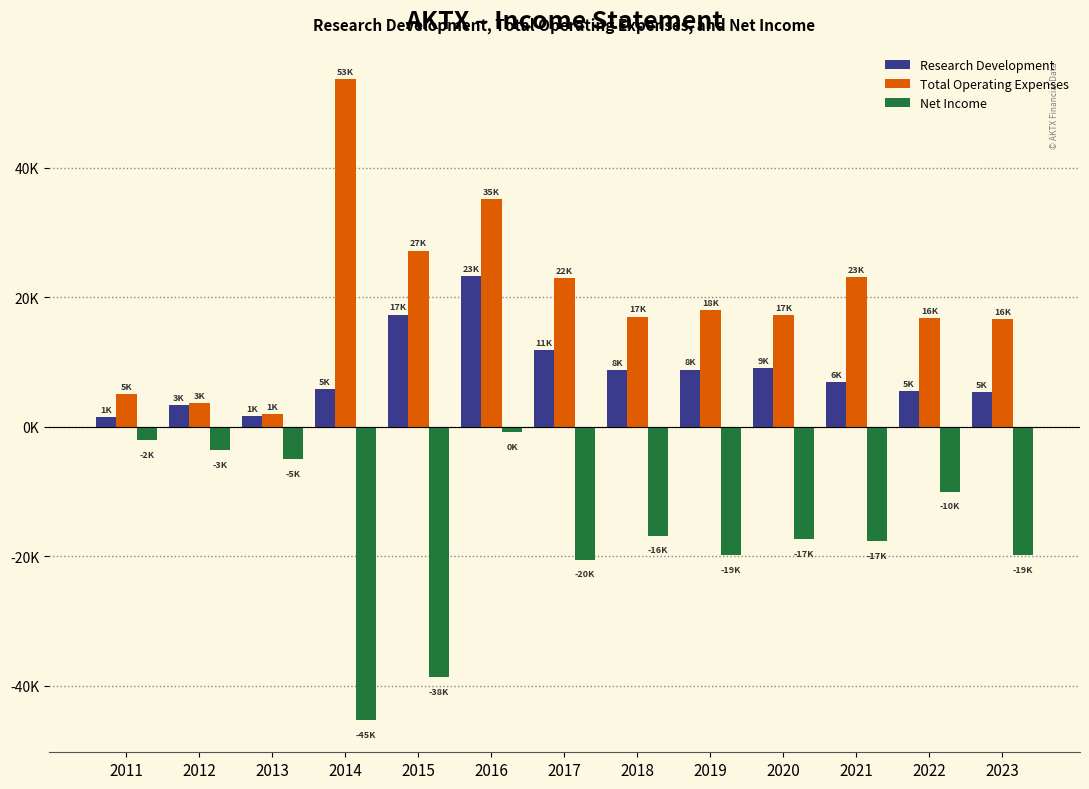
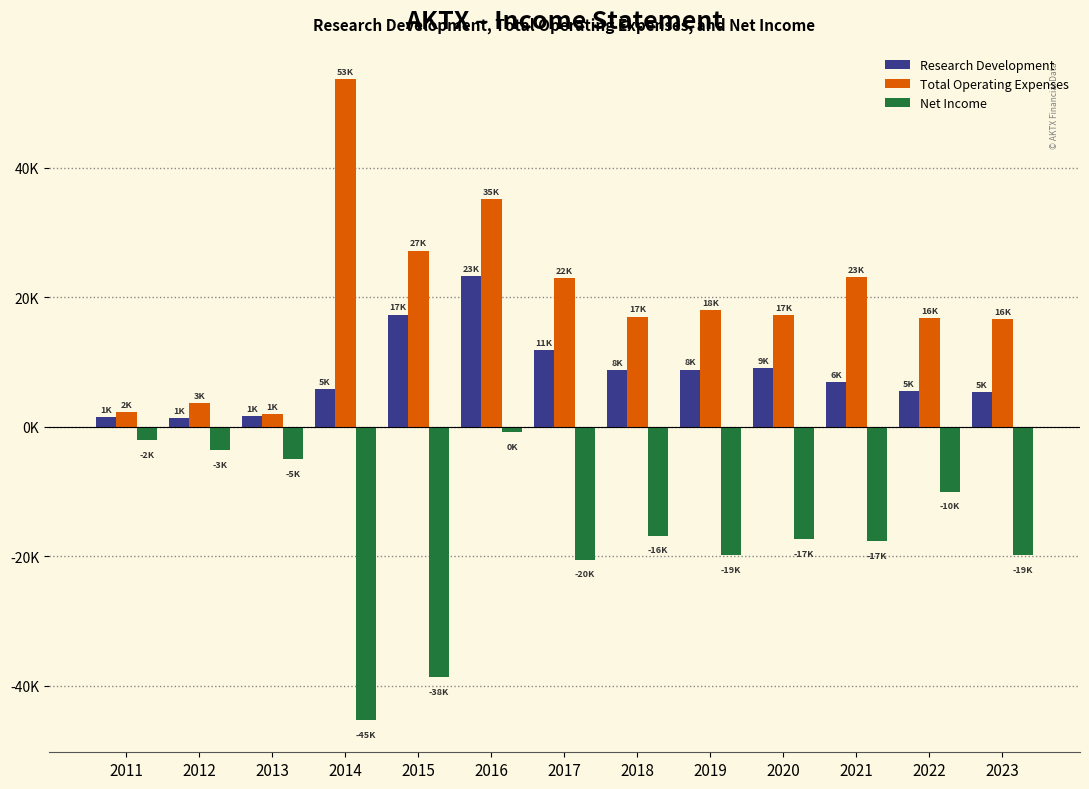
  {
    "Research Development": {
      "2011": "1K",
-     "2012": "3K",
+     "2012": "1K",
      "2015": "17K",
      "2016": "23K",
      "2020": "9K",
      "2022": "5K",
      "2023": "5K"
    },
    "Total Operating Expenses": {
-     "2011": "5K",
+     "2011": "2K",
      "2015": "27K",
      "2016": "35K",
      "2018": "17K",
      "2019": "18K",
      "2020": "17K",
      "2021": "23K"
    },
    "Net Income": {
      "2011": "-2K",
      "2013": "-5K",
      "2014": "-45K",
      "2017": "-20K",
      "2020": "-17K",
      "2022": "-10K"
    }
  }
